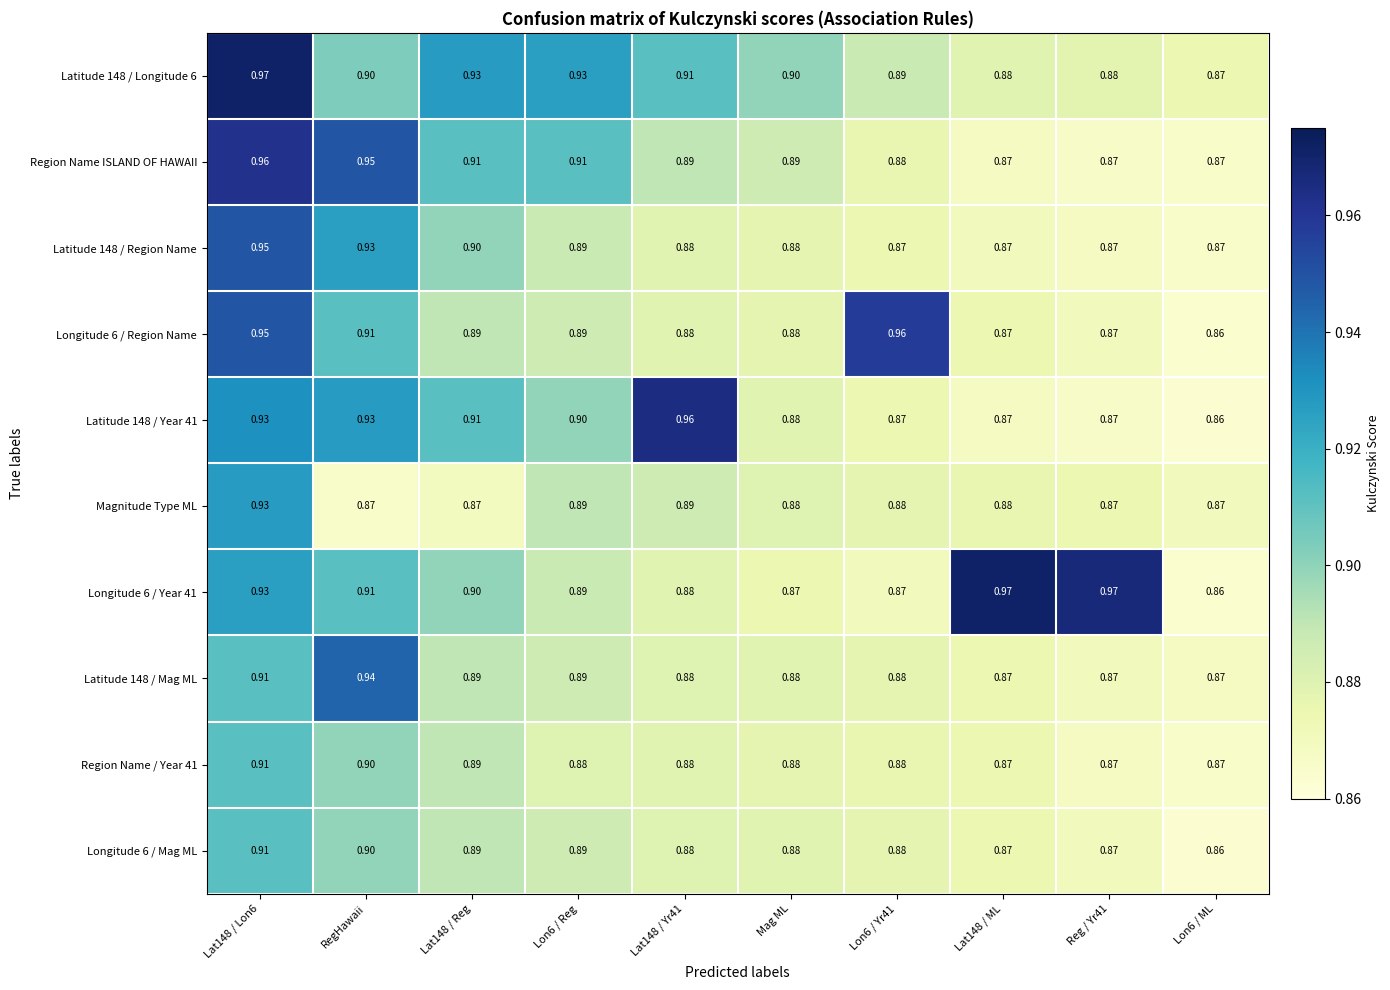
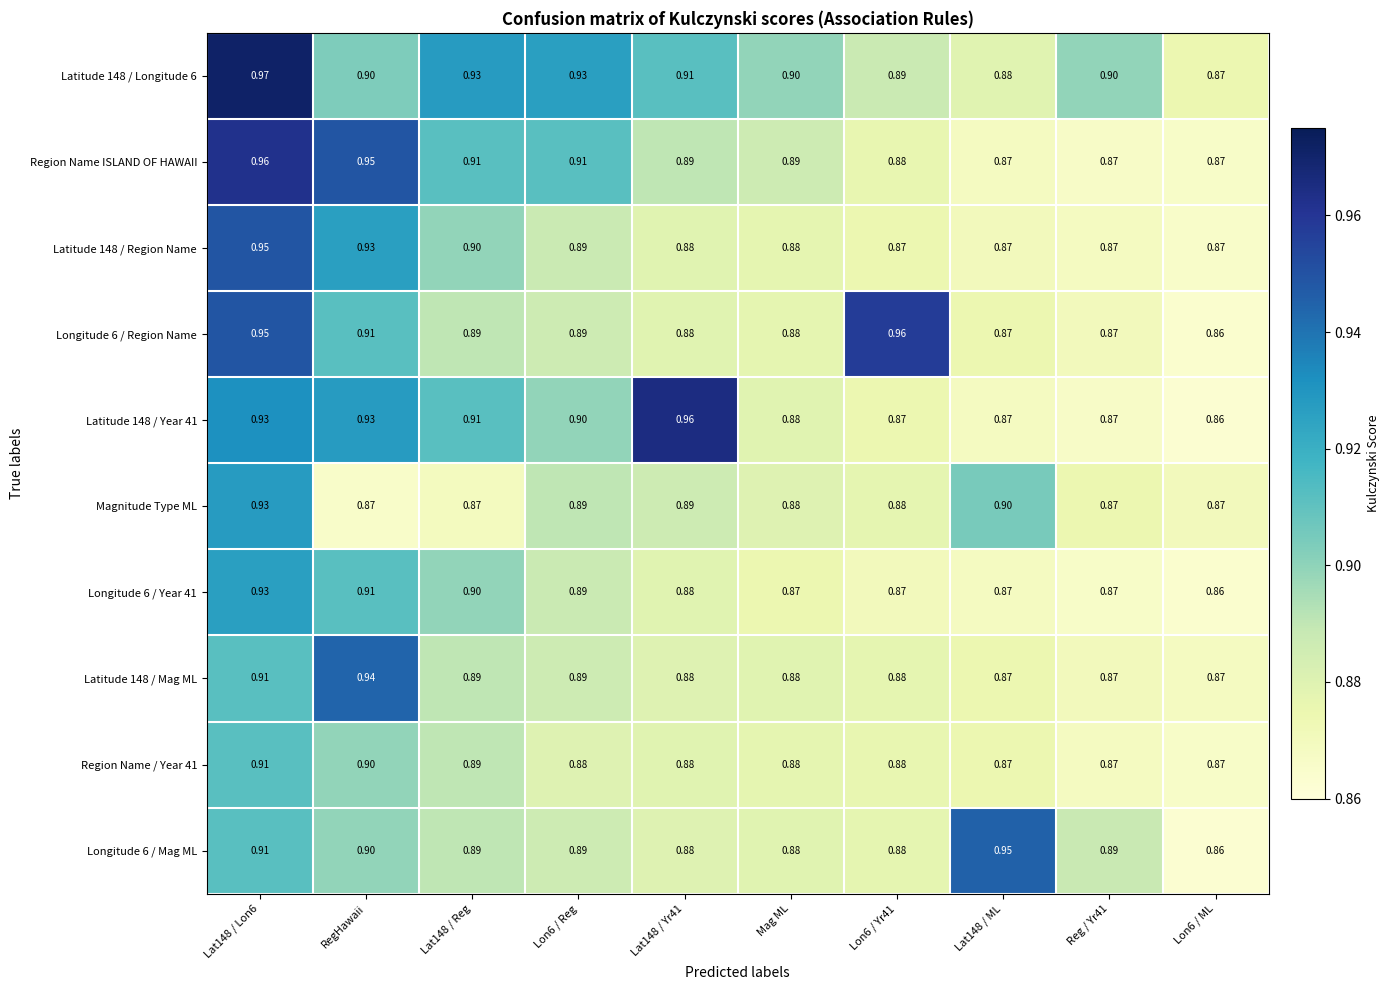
  {
    "Latitude 148 / Longitude 6": {
      "Lat148 / Lon6": 0.97,
      "RegHawaii": 0.90,
      "Lat148 / Reg": 0.93,
      "Lon6 / Reg": 0.93,
      "Lat148 / Yr41": 0.91,
      "Mag ML": 0.90,
      "Lon6 / Yr41": 0.89,
      "Lat148 / ML": 0.88,
-     "Reg / Yr41": 0.88,
+     "Reg / Yr41": 0.90,
      "Lon6 / ML": 0.87
    },
    "Region Name ISLAND OF HAWAII": {
      "Lat148 / Lon6": 0.96,
      "RegHawaii": 0.95,
      "Lat148 / Reg": 0.91,
      "Lon6 / Reg": 0.91,
      "Lat148 / Yr41": 0.89,
      "Mag ML": 0.89,
      "Lon6 / Yr41": 0.88,
      "Lat148 / ML": 0.87,
      "Reg / Yr41": 0.87,
      "Lon6 / ML": 0.87
    },
    "Latitude 148 / Region Name": {
      "Lat148 / Lon6": 0.95,
      "RegHawaii": 0.93,
      "Lat148 / Reg": 0.90,
      "Lon6 / Reg": 0.89,
      "Lat148 / Yr41": 0.88,
      "Mag ML": 0.88,
      "Lon6 / Yr41": 0.87,
      "Lat148 / ML": 0.87,
      "Reg / Yr41": 0.87,
      "Lon6 / ML": 0.87
    },
    "Longitude 6 / Region Name": {
      "Lat148 / Lon6": 0.95,
      "RegHawaii": 0.91,
      "Lat148 / Reg": 0.89,
      "Lon6 / Reg": 0.89,
      "Lat148 / Yr41": 0.88,
      "Mag ML": 0.88,
      "Lon6 / Yr41": 0.96,
      "Lat148 / ML": 0.87,
      "Reg / Yr41": 0.87,
      "Lon6 / ML": 0.86
    },
    "Latitude 148 / Year 41": {
      "Lat148 / Lon6": 0.93,
      "RegHawaii": 0.93,
      "Lat148 / Reg": 0.91,
      "Lon6 / Reg": 0.90,
      "Lat148 / Yr41": 0.96,
      "Mag ML": 0.88,
      "Lon6 / Yr41": 0.87,
      "Lat148 / ML": 0.87,
      "Reg / Yr41": 0.87,
      "Lon6 / ML": 0.86
    },
    "Magnitude Type ML": {
      "Lat148 / Lon6": 0.93,
      "RegHawaii": 0.87,
      "Lat148 / Reg": 0.87,
      "Lon6 / Reg": 0.89,
      "Lat148 / Yr41": 0.89,
      "Mag ML": 0.88,
      "Lon6 / Yr41": 0.88,
-     "Lat148 / ML": 0.88,
+     "Lat148 / ML": 0.90,
      "Reg / Yr41": 0.87,
      "Lon6 / ML": 0.87
    },
    "Longitude 6 / Year 41": {
      "Lat148 / Lon6": 0.93,
      "RegHawaii": 0.91,
      "Lat148 / Reg": 0.90,
      "Lon6 / Reg": 0.89,
      "Lat148 / Yr41": 0.88,
      "Mag ML": 0.87,
      "Lon6 / Yr41": 0.87,
-     "Lat148 / ML": 0.97,
-     "Reg / Yr41": 0.97,
+     "Lat148 / ML": 0.87,
+     "Reg / Yr41": 0.87,
      "Lon6 / ML": 0.86
    },
    "Latitude 148 / Mag ML": {
      "Lat148 / Lon6": 0.91,
      "RegHawaii": 0.94,
      "Lat148 / Reg": 0.89,
      "Lon6 / Reg": 0.89,
      "Lat148 / Yr41": 0.88,
      "Mag ML": 0.88,
      "Lon6 / Yr41": 0.88,
      "Lat148 / ML": 0.87,
      "Reg / Yr41": 0.87,
      "Lon6 / ML": 0.87
    },
    "Region Name / Year 41": {
      "Lat148 / Lon6": 0.91,
      "RegHawaii": 0.90,
      "Lat148 / Reg": 0.89,
      "Lon6 / Reg": 0.88,
      "Lat148 / Yr41": 0.88,
      "Mag ML": 0.88,
      "Lon6 / Yr41": 0.88,
      "Lat148 / ML": 0.87,
      "Reg / Yr41": 0.87,
      "Lon6 / ML": 0.87
    },
    "Longitude 6 / Mag ML": {
      "Lat148 / Lon6": 0.91,
      "RegHawaii": 0.90,
      "Lat148 / Reg": 0.89,
      "Lon6 / Reg": 0.89,
      "Lat148 / Yr41": 0.88,
      "Mag ML": 0.88,
      "Lon6 / Yr41": 0.88,
-     "Lat148 / ML": 0.87,
-     "Reg / Yr41": 0.87,
+     "Lat148 / ML": 0.95,
+     "Reg / Yr41": 0.89,
      "Lon6 / ML": 0.86
    }
  }
